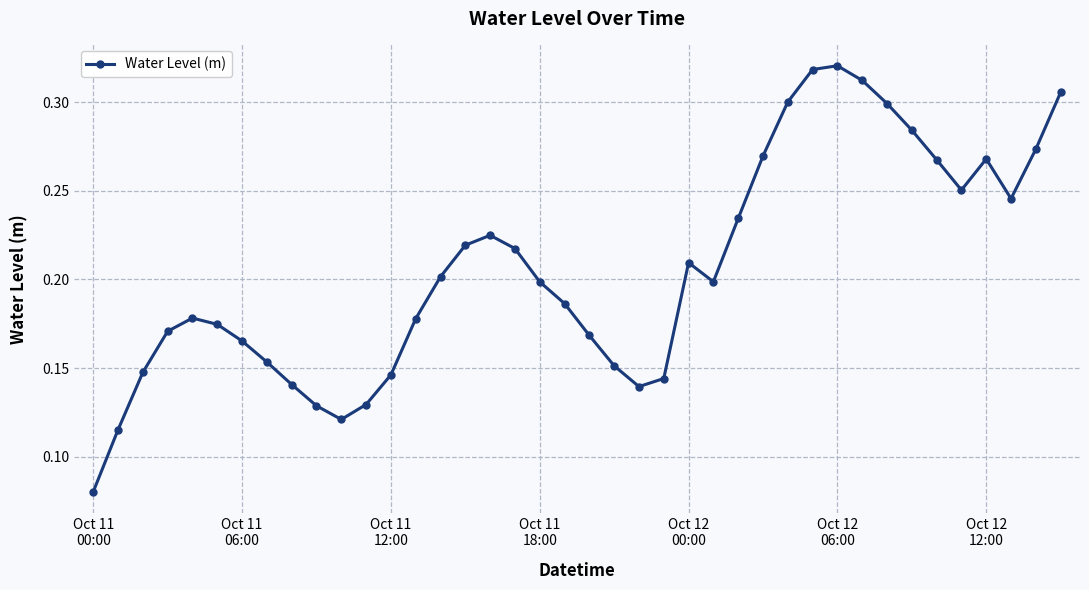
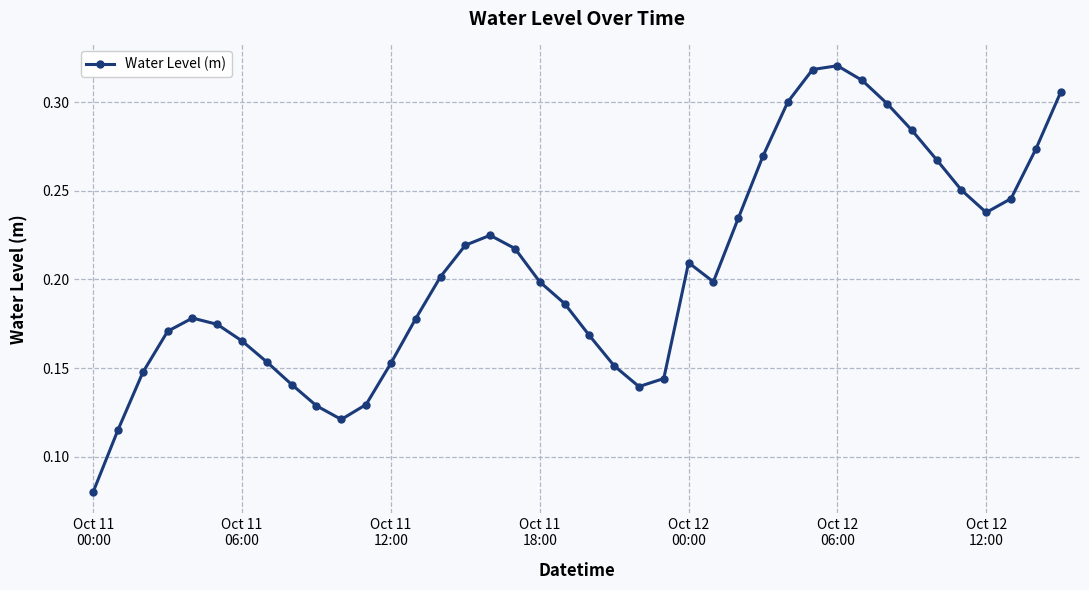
  {
    "Oct 11 00:00": 0.080,
    "Oct 11 06:00": 0.165,
-   "Oct 11 12:00": 0.146,
+   "Oct 11 12:00": 0.153,
    "Oct 11 18:00": 0.199,
    "Oct 12 00:00": 0.209,
    "Oct 12 06:00": 0.321,
-   "Oct 12 12:00": 0.268
+   "Oct 12 12:00": 0.238
  }
